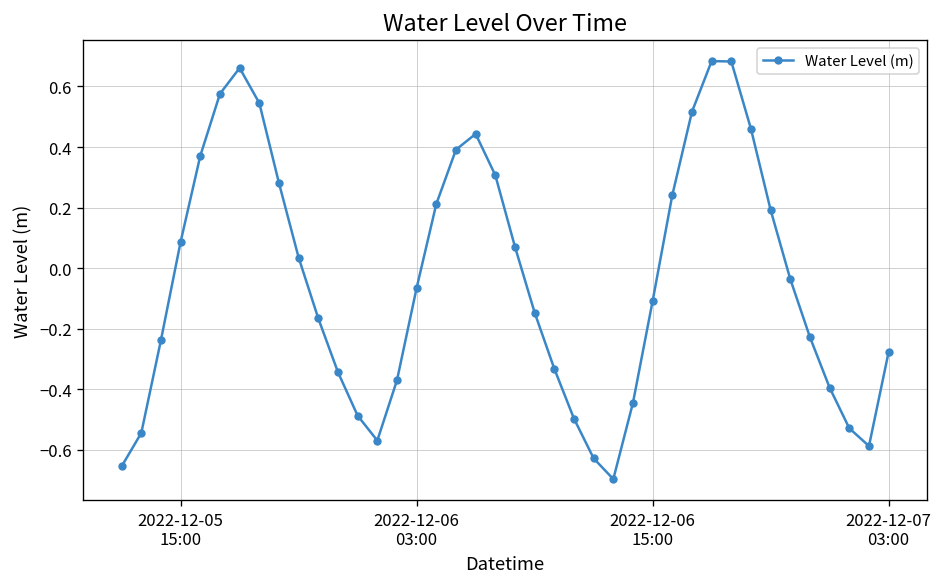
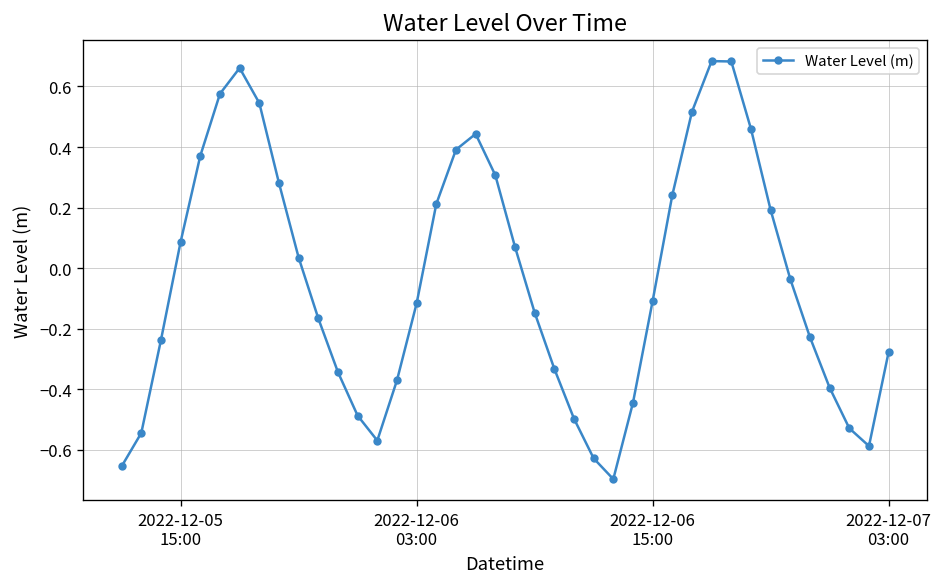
  {
    "2022-12-05 15:00": 0.09,
-   "2022-12-06 03:00": -0.06,
+   "2022-12-06 03:00": -0.12,
    "2022-12-06 15:00": -0.11,
    "2022-12-07 03:00": -0.28
  }
